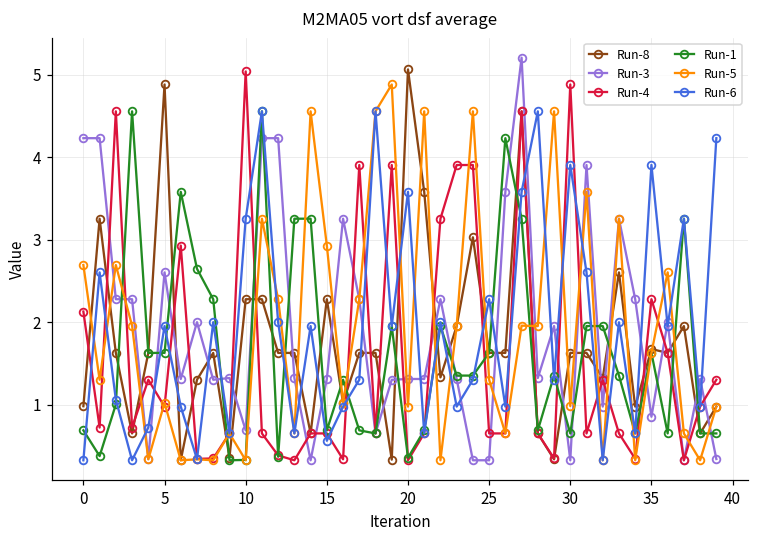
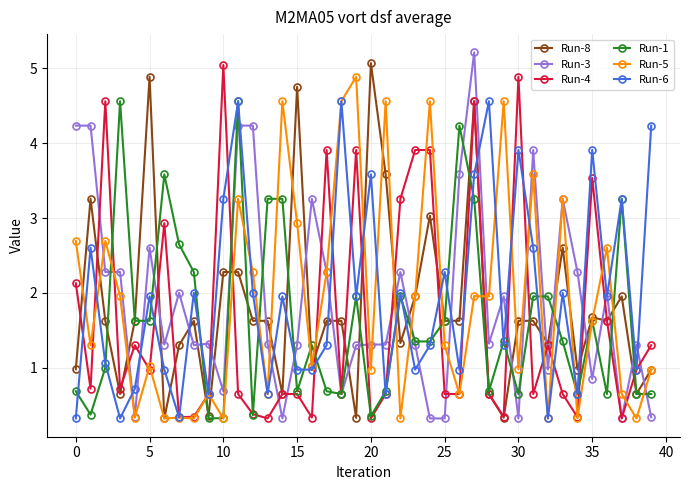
  {
    "Run-8": {
      "0": 1.0,
      "5": 4.9,
      "10": 2.3,
-     "15": 2.3,
+     "15": 4.8,
      "20": 5.1,
      "30": 1.6,
      "35": 1.7
    },
    "Run-3": {
      "0": 4.2,
      "5": 2.6,
      "10": 0.7,
      "15": 1.3,
      "20": 1.3,
      "25": 0.3,
      "30": 0.3,
      "35": 0.9
    },
    "Run-4": {
      "0": 2.1,
      "5": 1.0,
      "10": 5.0,
      "15": 0.7,
      "25": 0.7,
      "30": 4.9,
-     "35": 2.3
+     "35": 3.5
    },
    "Run-1": {
      "0": 0.7,
      "5": 1.6,
      "15": 0.7,
      "30": 0.7
    },
    "Run-5": {
      "0": 2.7,
      "5": 1.0,
      "15": 2.9,
      "20": 1.0,
      "25": 1.3,
      "30": 1.0
    },
    "Run-6": {
      "0": 0.3,
      "5": 2.0,
      "10": 3.3,
-     "15": 0.6,
+     "15": 1.0,
      "20": 3.6,
      "25": 2.3,
      "30": 3.9,
      "35": 3.9
    }
  }
